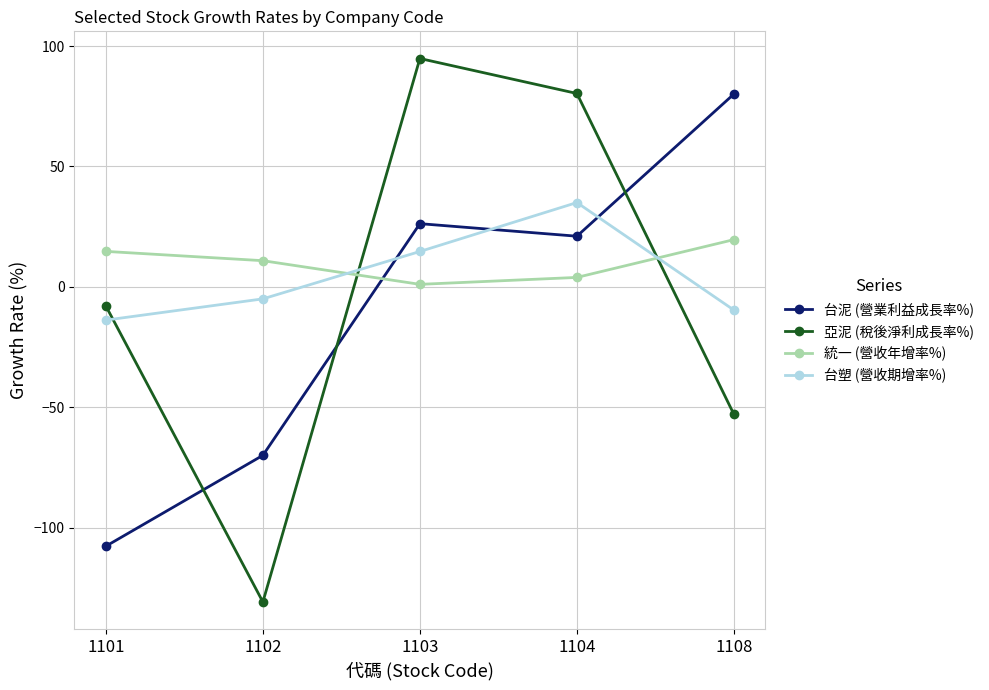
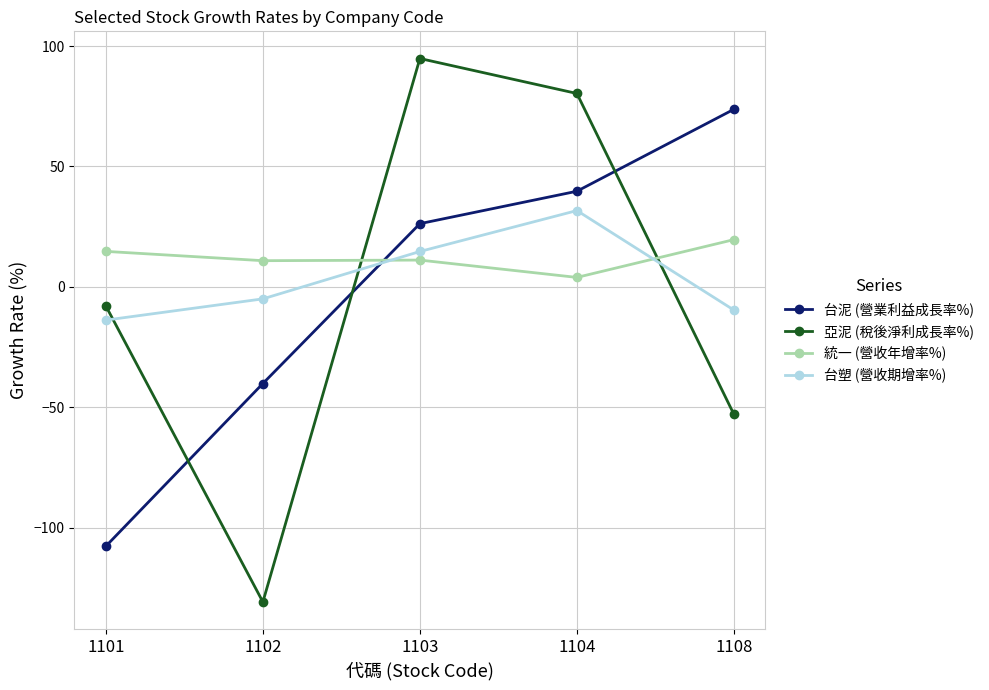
  {
    "台泥 (營業利益成長率%)": {
      "1101": -108,
-     "1102": -70,
+     "1102": -40,
      "1103": 26,
-     "1104": 21,
-     "1108": 80
+     "1104": 40,
+     "1108": 74
    },
    "亞泥 (稅後淨利成長率%)": {
      "1101": -8,
      "1102": -131,
      "1103": 95,
      "1104": 80,
      "1108": -53
    },
    "統一 (營收年增率%)": {
      "1101": 15,
      "1102": 11,
-     "1103": 1,
+     "1103": 11,
      "1104": 4,
      "1108": 20
    },
    "台塑 (營收期增率%)": {
      "1101": -14,
      "1102": -5,
      "1103": 15,
-     "1104": 35,
+     "1104": 32,
      "1108": -10
    }
  }
